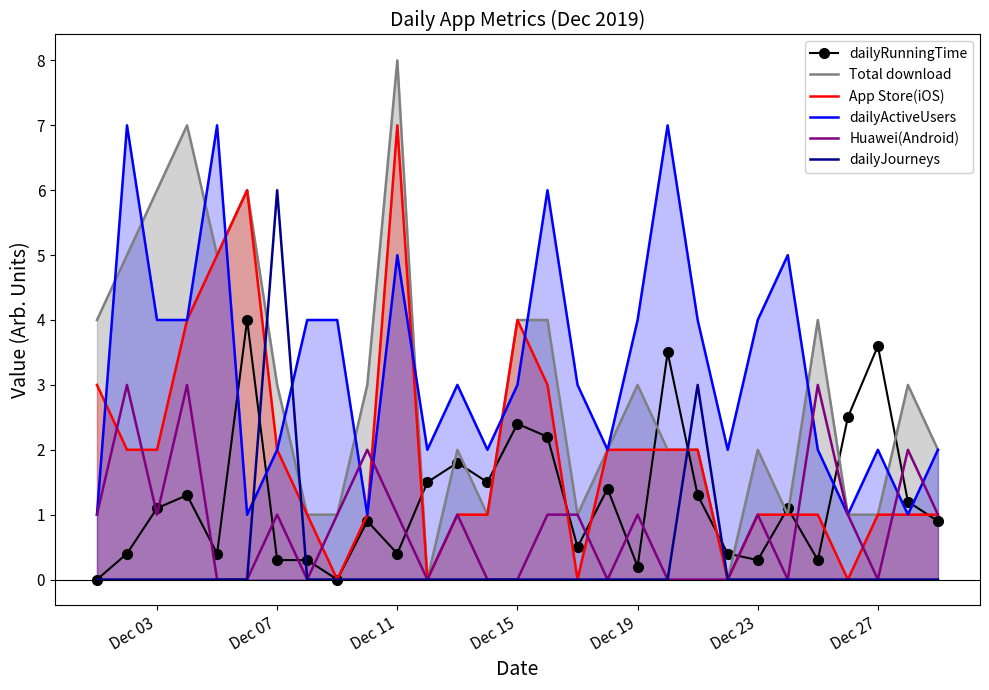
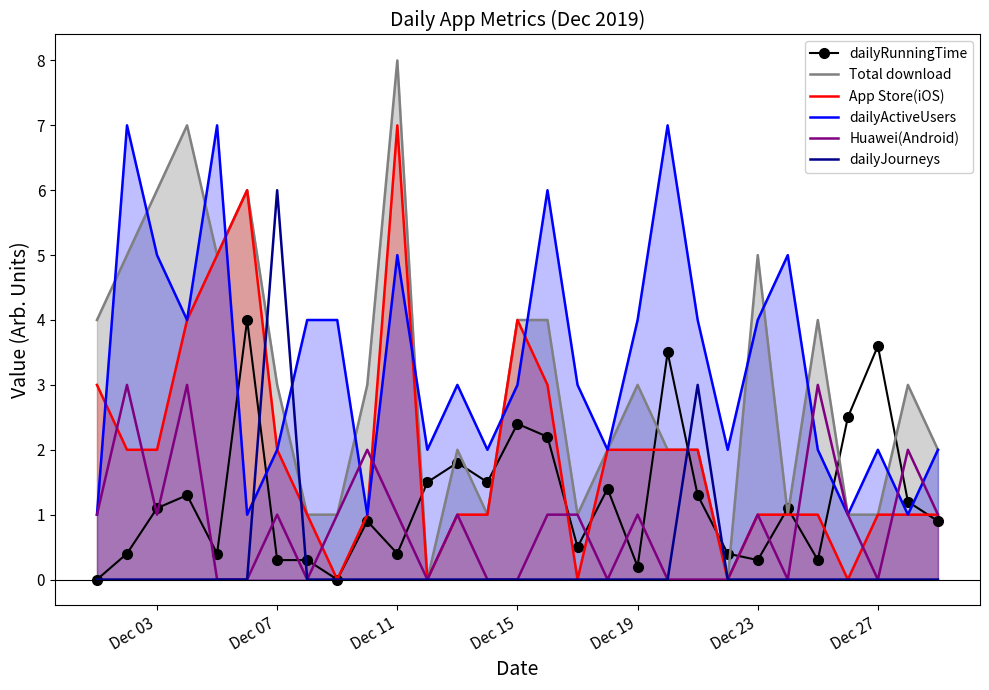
  {
    "dailyRunningTime": {
      "Dec 03": 1.1,
      "Dec 07": 0.3,
      "Dec 11": 0.4,
      "Dec 15": 2.4,
      "Dec 19": 0.2,
      "Dec 23": 0.3,
      "Dec 27": 3.6
    },
    "Total download": {
      "Dec 03": 6,
      "Dec 07": 3,
      "Dec 11": 8,
      "Dec 19": 3,
-     "Dec 23": 2
+     "Dec 23": 5
    },
    "App Store(iOS)": {
      "Dec 03": 2,
      "Dec 11": 7,
      "Dec 19": 2
    },
    "dailyActiveUsers": {
-     "Dec 03": 4,
+     "Dec 03": 5,
      "Dec 11": 5,
      "Dec 15": 3,
      "Dec 19": 4,
      "Dec 23": 4,
      "Dec 27": 2
    },
    "Huawei(Android)": {
      "Dec 03": 1,
      "Dec 07": 1,
      "Dec 11": 1,
      "Dec 19": 1
    },
    "dailyJourneys": {
      "Dec 03": 0,
      "Dec 07": 6,
      "Dec 11": 0,
      "Dec 19": 0,
      "Dec 23": 0
    }
  }
